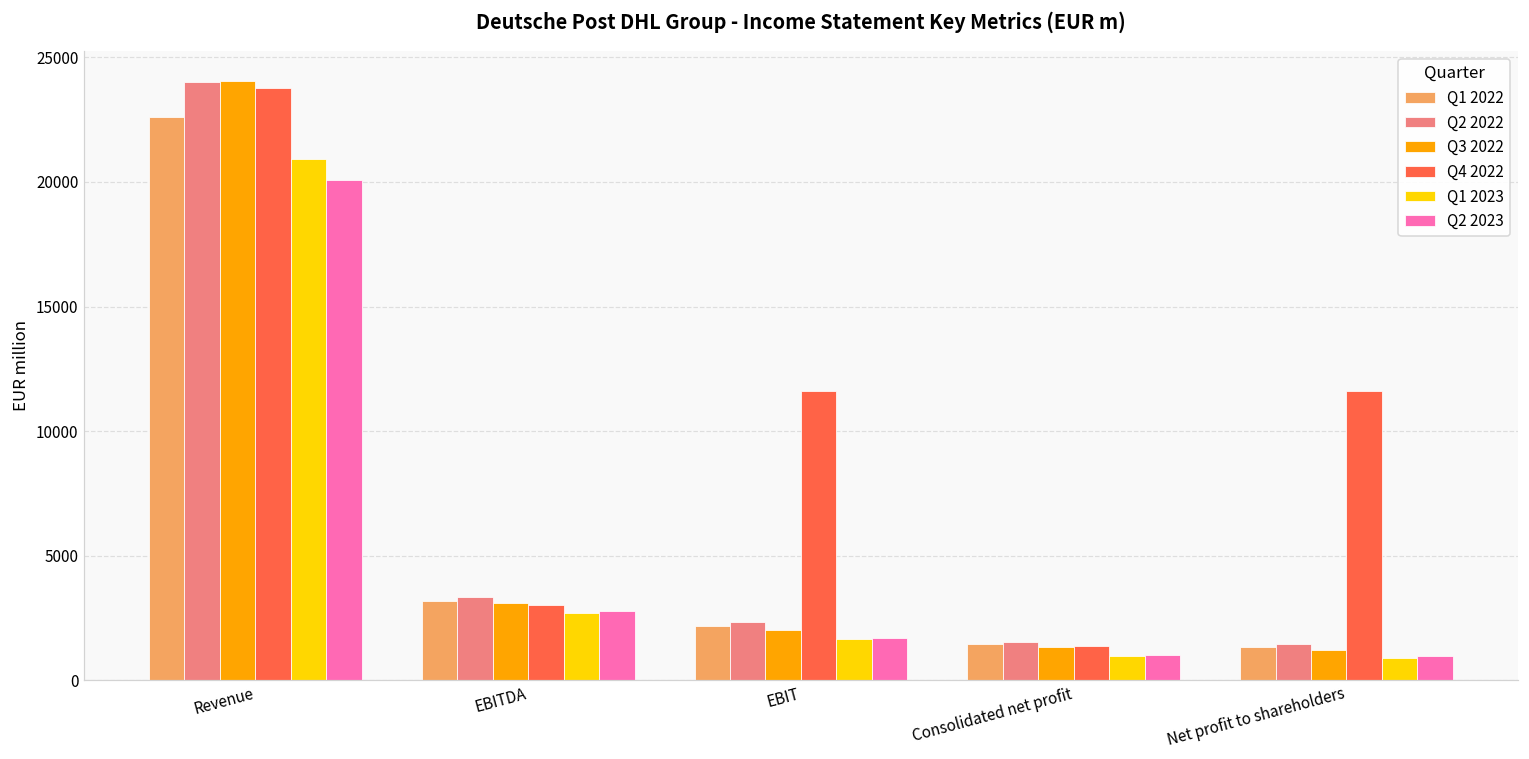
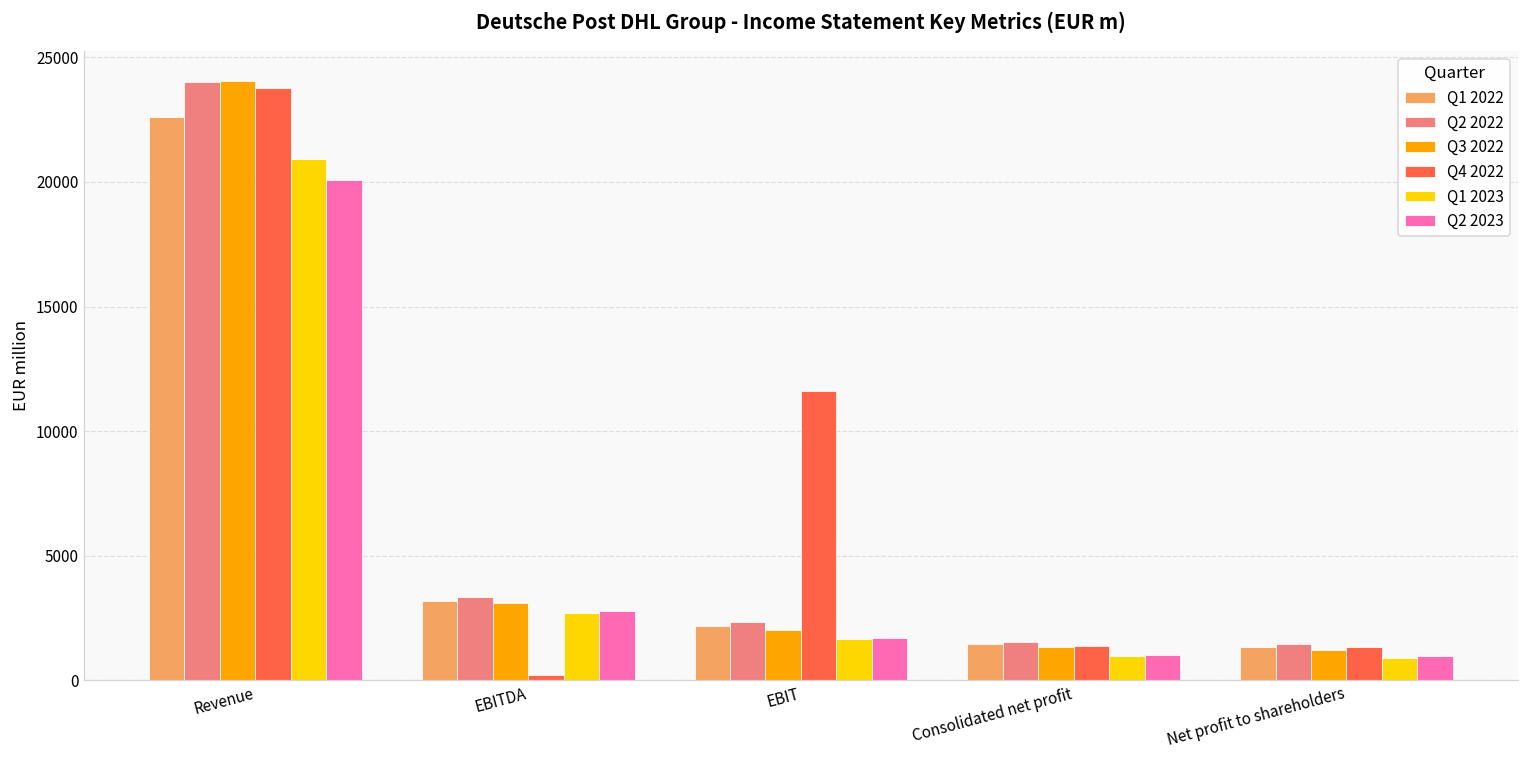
  {
    "Q4 2022": {
      "Revenue": 23800,
-     "EBITDA": 3000,
+     "EBITDA": 200,
      "EBIT": 11600,
      "Consolidated net profit": 1400,
-     "Net profit to shareholders": 11600
+     "Net profit to shareholders": 1300
    }
  }
